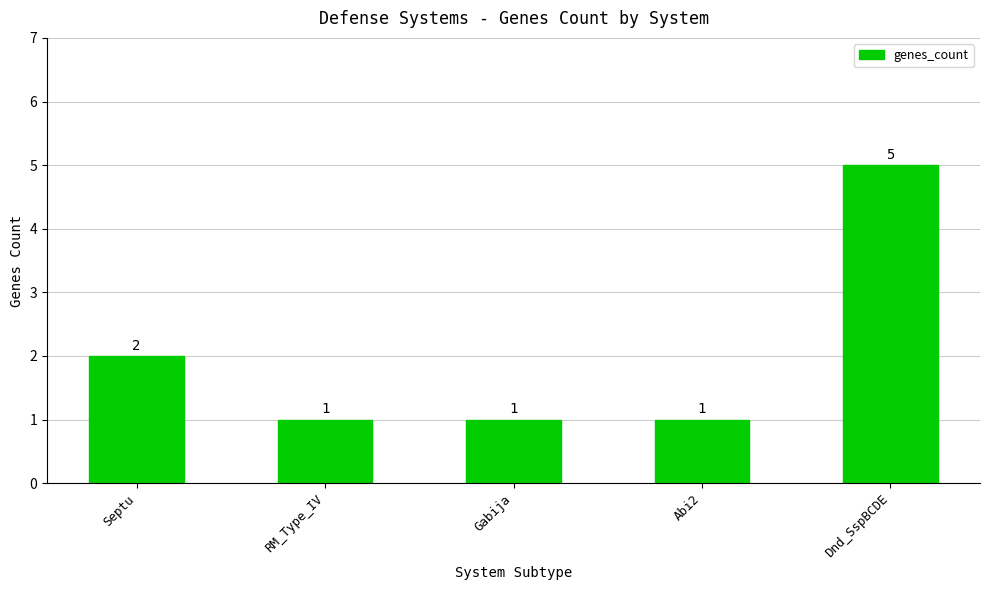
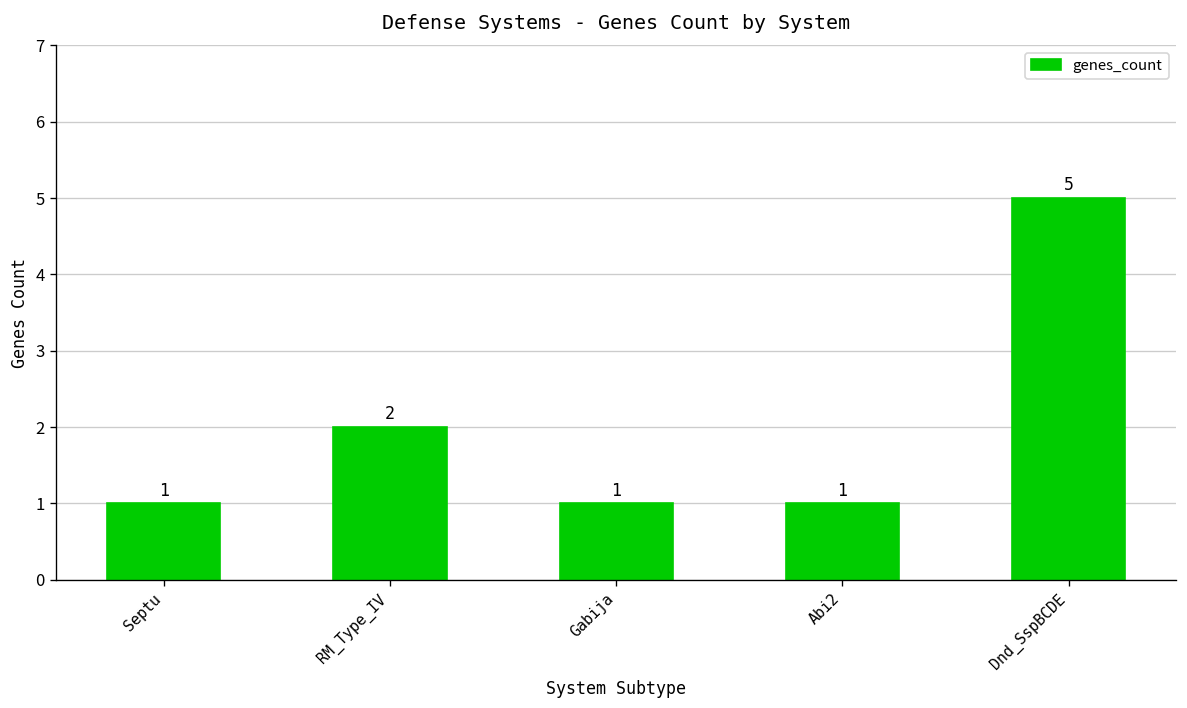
  {
-   "Septu": 2,
-   "RM_Type_IV": 1,
+   "Septu": 1,
+   "RM_Type_IV": 2,
    "Gabija": 1,
    "Abi2": 1,
    "Dnd_SspBCDE": 5
  }
